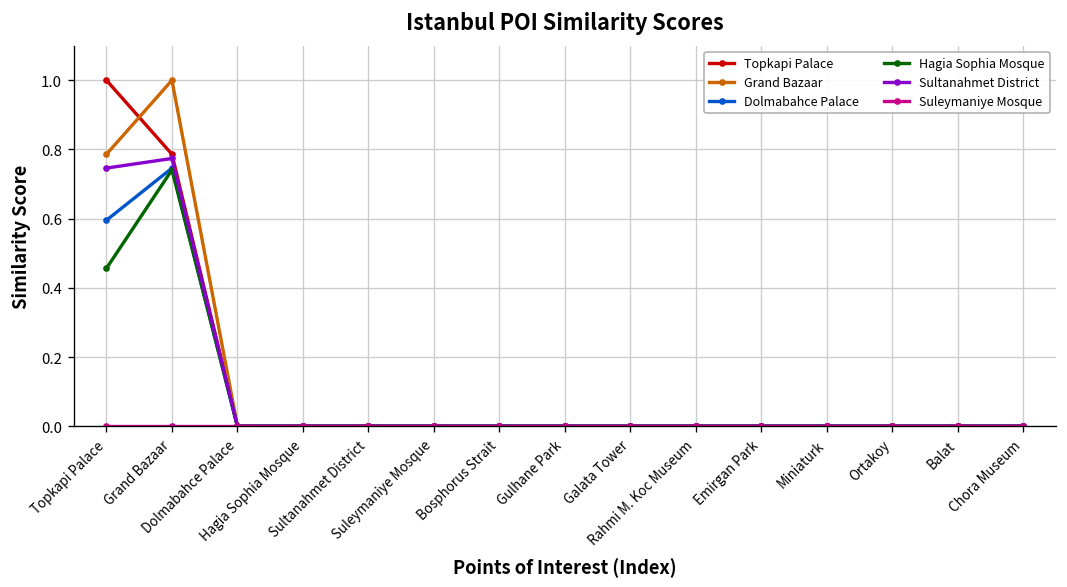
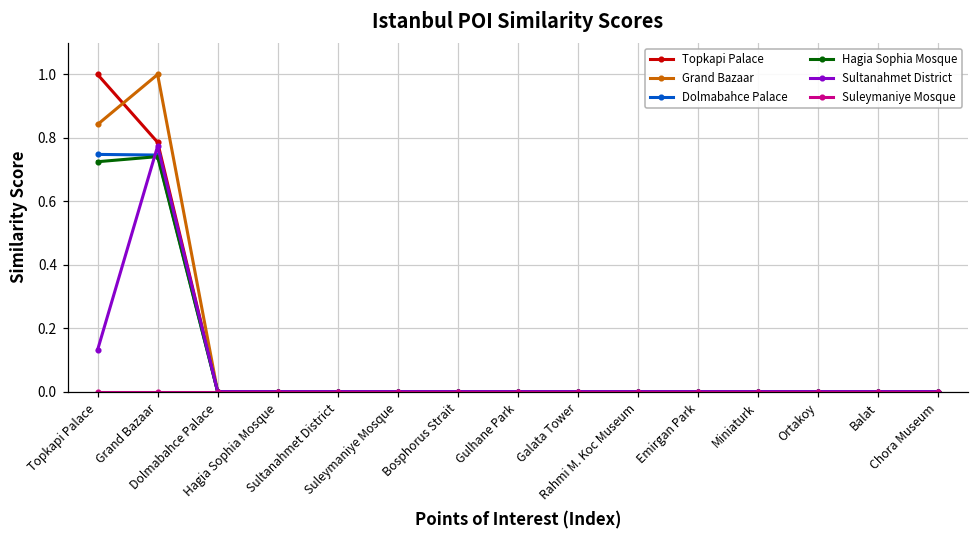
  {
    "Topkapi Palace": {
      "Topkapi Palace": 1.00,
      "Grand Bazaar": 0.79
    },
    "Grand Bazaar": {
-     "Topkapi Palace": 0.79,
+     "Topkapi Palace": 0.84,
      "Grand Bazaar": 1.00
    },
    "Dolmabahce Palace": {
-     "Topkapi Palace": 0.60
+     "Topkapi Palace": 0.75
    },
    "Hagia Sophia Mosque": {
-     "Topkapi Palace": 0.46
+     "Topkapi Palace": 0.72
    },
    "Sultanahmet District": {
-     "Topkapi Palace": 0.75,
+     "Topkapi Palace": 0.13,
      "Grand Bazaar": 0.77
    },
    "Suleymaniye Mosque": {
      "Topkapi Palace": 0.00,
      "Grand Bazaar": 0.00
    }
  }
